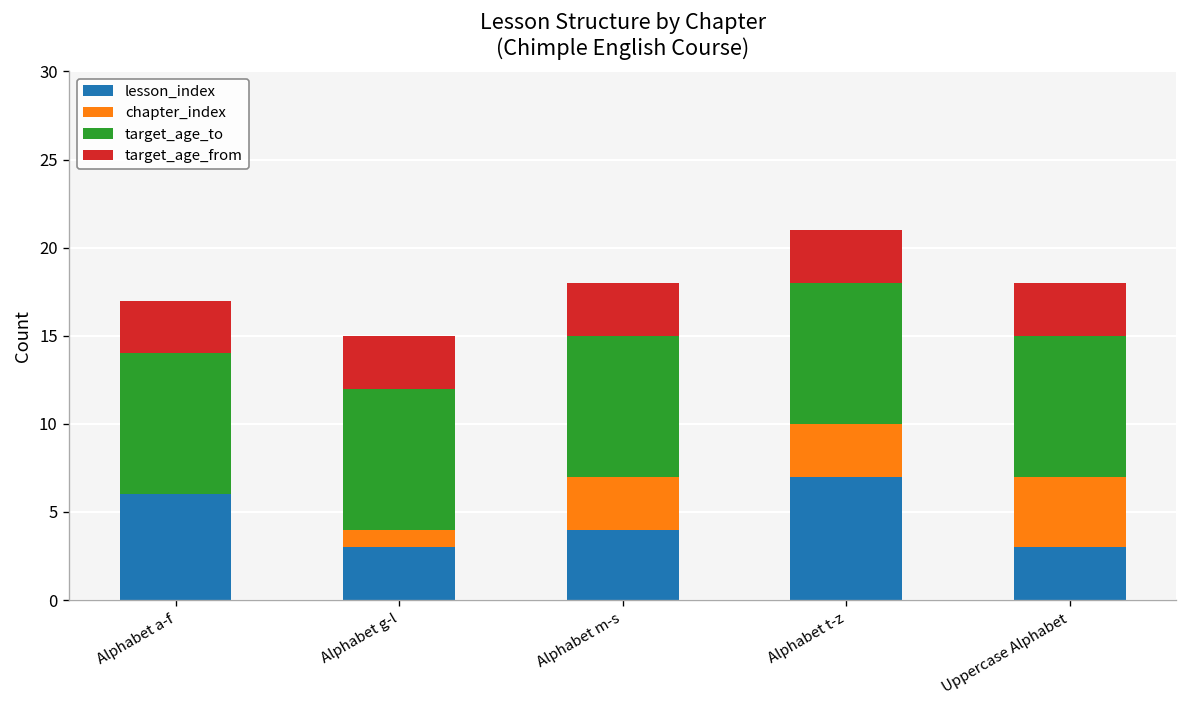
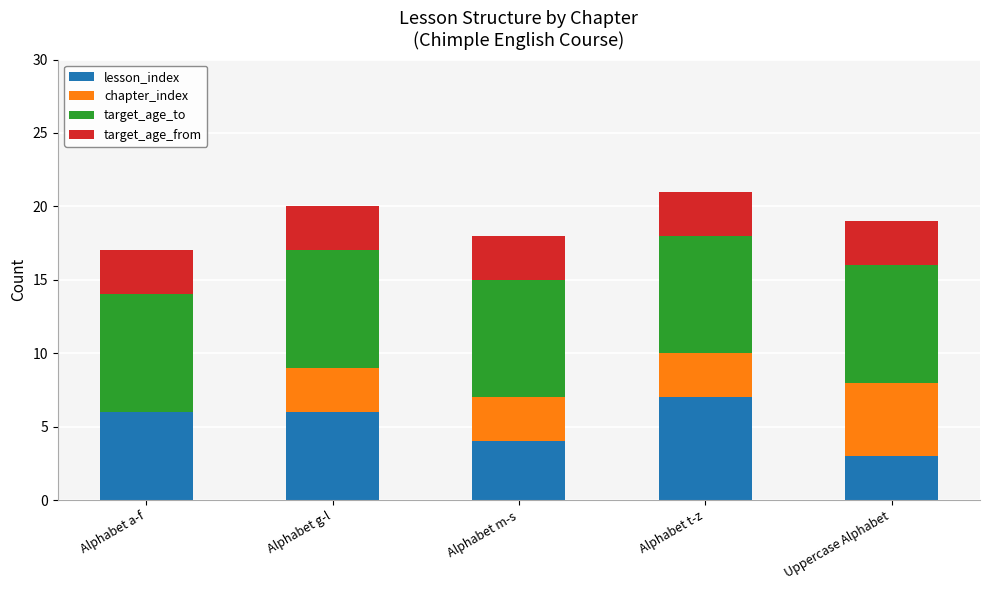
  {
    "lesson_index": {
      "Alphabet a-f": 6,
-     "Alphabet g-l": 3,
+     "Alphabet g-l": 6,
      "Alphabet m-s": 4,
      "Alphabet t-z": 7,
      "Uppercase Alphabet": 3
    },
    "chapter_index": {
      "Alphabet a-f": 0,
-     "Alphabet g-l": 1,
+     "Alphabet g-l": 3,
      "Alphabet m-s": 3,
      "Alphabet t-z": 3,
-     "Uppercase Alphabet": 4
+     "Uppercase Alphabet": 5
    },
    "target_age_to": {
      "Alphabet a-f": 8,
      "Alphabet g-l": 8,
      "Alphabet m-s": 8,
      "Alphabet t-z": 8,
      "Uppercase Alphabet": 8
    },
    "target_age_from": {
      "Alphabet a-f": 3,
      "Alphabet g-l": 3,
      "Alphabet m-s": 3,
      "Alphabet t-z": 3,
      "Uppercase Alphabet": 3
    }
  }
